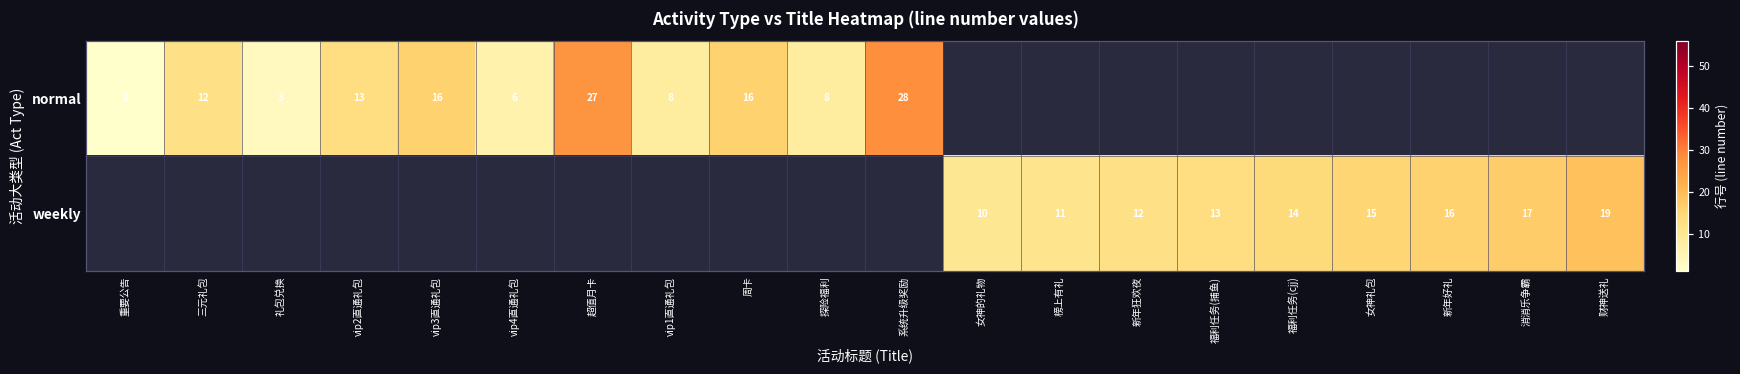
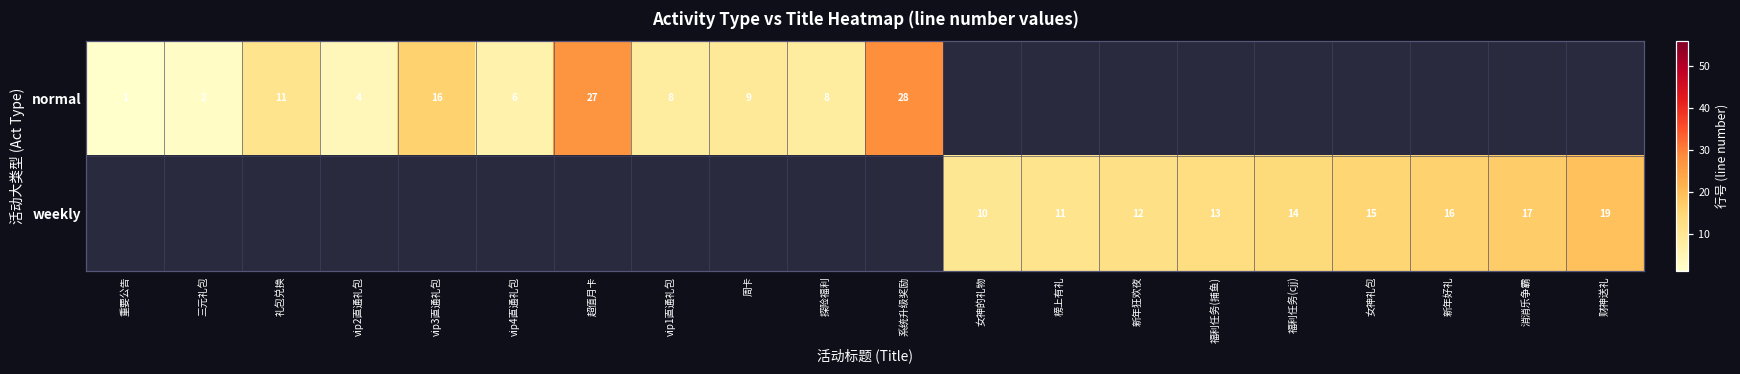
  {
    "normal": {
      "重要公告": 1,
-     "三元礼包": 12,
-     "礼包兑换": 3,
-     "vip2直通礼包": 13,
+     "三元礼包": 2,
+     "礼包兑换": 11,
+     "vip2直通礼包": 4,
      "vip3直通礼包": 16,
      "vip4直通礼包": 6,
      "超值月卡": 27,
      "vip1直通礼包": 8,
-     "周卡": 16,
+     "周卡": 9,
      "探险福利": 8,
      "系统升级奖励": 28
    },
    "weekly": {
      "女神的礼物": 10,
      "榜上有礼": 11,
      "新年狂欢夜": 12,
      "福利任务(捕鱼)": 13,
      "福利任务(cjj)": 14,
      "女神礼包": 15,
      "新年好礼": 16,
      "消消乐争霸": 17,
      "财神送礼": 19
    }
  }
